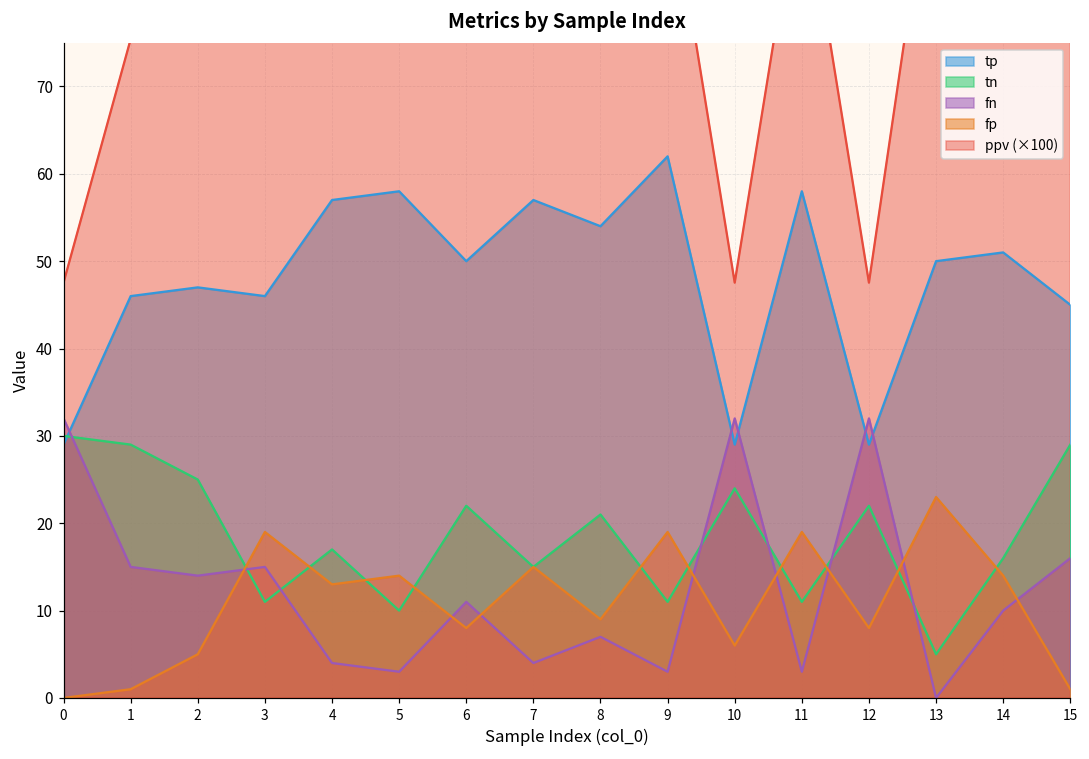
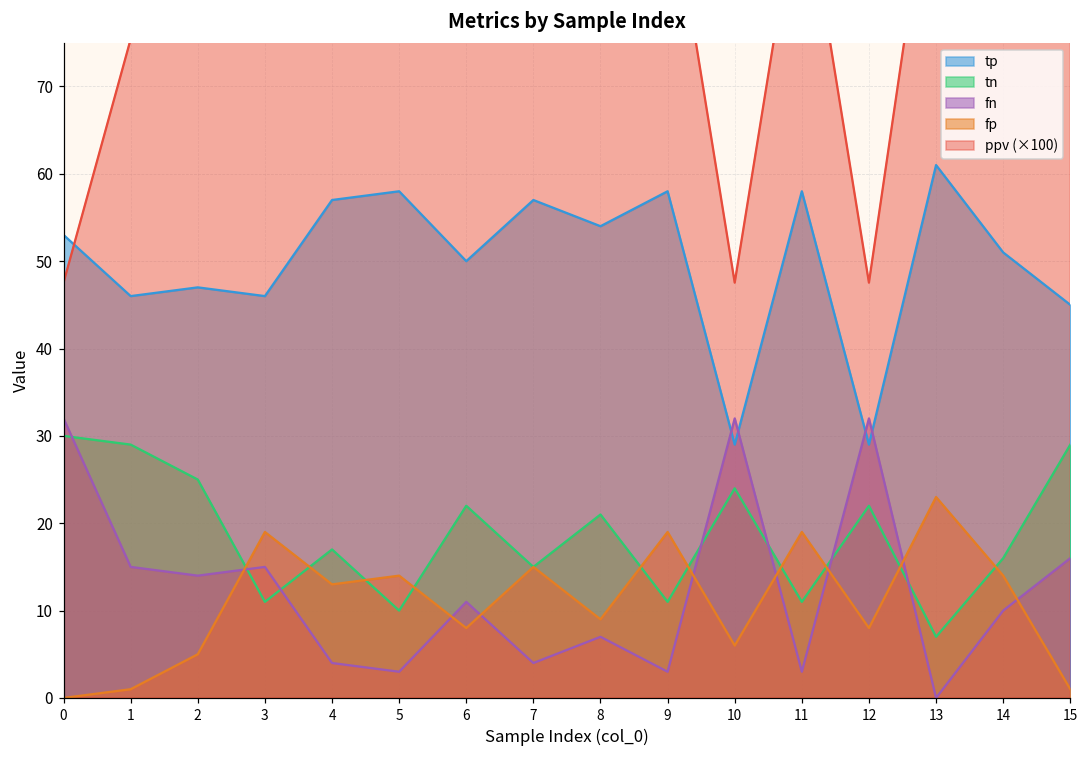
  {
    "tp": {
-     "0": 29,
+     "0": 53,
      "1": 46,
      "2": 47,
      "3": 46,
      "4": 57,
      "5": 58,
      "6": 50,
      "7": 57,
      "8": 54,
-     "9": 62,
+     "9": 58,
      "10": 29,
      "11": 58,
      "12": 29,
-     "13": 50,
+     "13": 61,
      "14": 51,
      "15": 45
    },
    "tn": {
      "0": 30,
      "1": 29,
      "2": 25,
      "3": 11,
      "4": 17,
      "5": 10,
      "6": 22,
      "8": 21,
      "9": 11,
      "10": 24,
      "11": 11,
      "12": 22,
-     "13": 5,
+     "13": 7,
      "14": 16,
      "15": 29
    },
    "fn": {
      "0": 32,
      "1": 15,
      "2": 14,
      "3": 15,
      "4": 4,
      "5": 3,
      "6": 11,
      "7": 4,
      "8": 7,
      "9": 3,
      "10": 32,
      "11": 3,
      "12": 32,
      "13": 0,
      "14": 10,
      "15": 16
    }
  }
